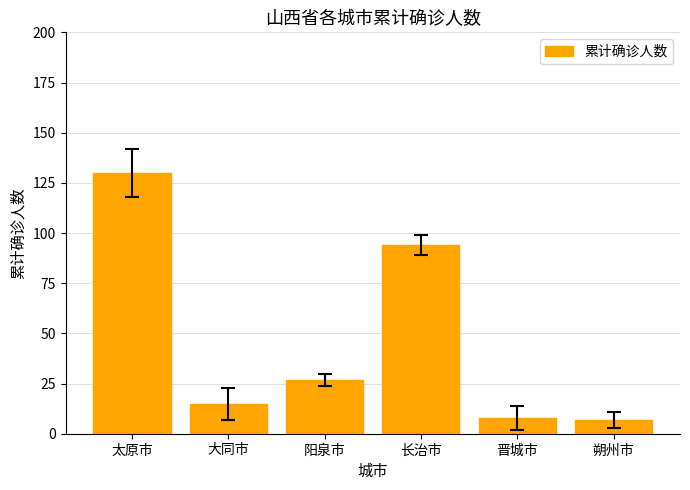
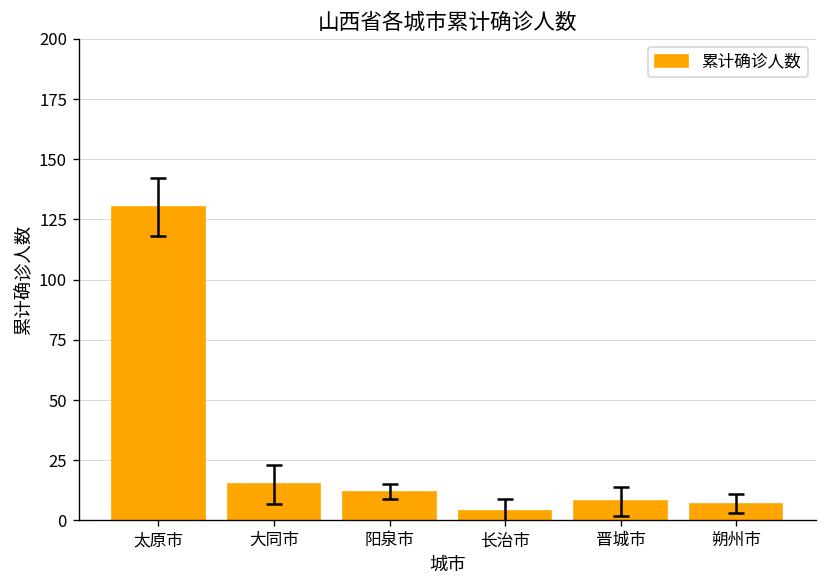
  {
    "累计确诊人数": {
      "太原市": 130,
      "大同市": 15,
-     "阳泉市": 27,
-     "长治市": 94,
+     "阳泉市": 12,
+     "长治市": 4,
      "晋城市": 8,
      "朔州市": 7
    }
  }
